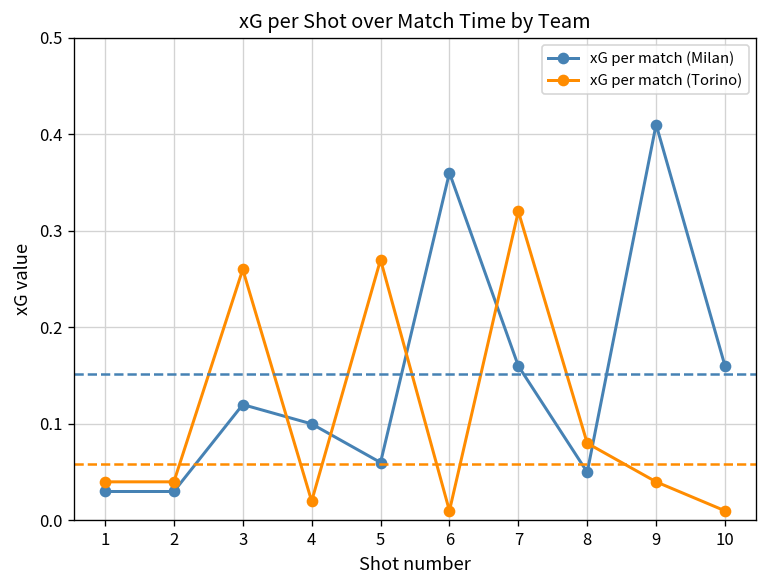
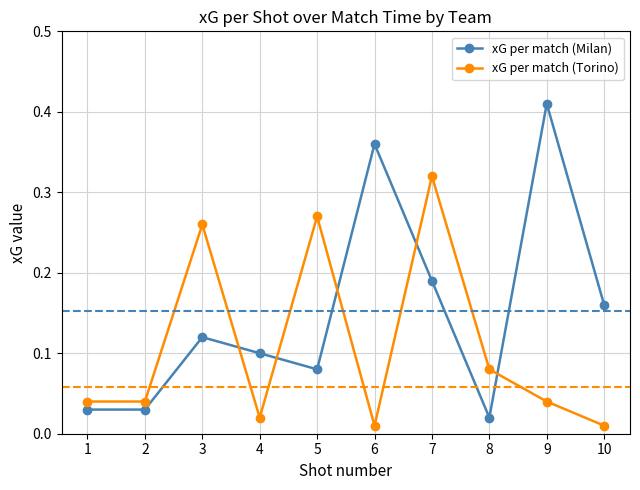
  {
    "xG per match (Milan)": {
      "1": 0.03,
      "2": 0.03,
      "3": 0.12,
      "4": 0.10,
-     "5": 0.06,
+     "5": 0.08,
      "6": 0.36,
-     "7": 0.16,
-     "8": 0.05,
+     "7": 0.19,
+     "8": 0.02,
      "9": 0.41,
      "10": 0.16
    },
    "xG per match (Torino)": {
      "1": 0.04,
      "2": 0.04,
      "3": 0.26,
      "4": 0.02,
      "5": 0.27,
      "6": 0.01,
      "7": 0.32,
      "8": 0.08,
      "9": 0.04,
      "10": 0.01
    }
  }
